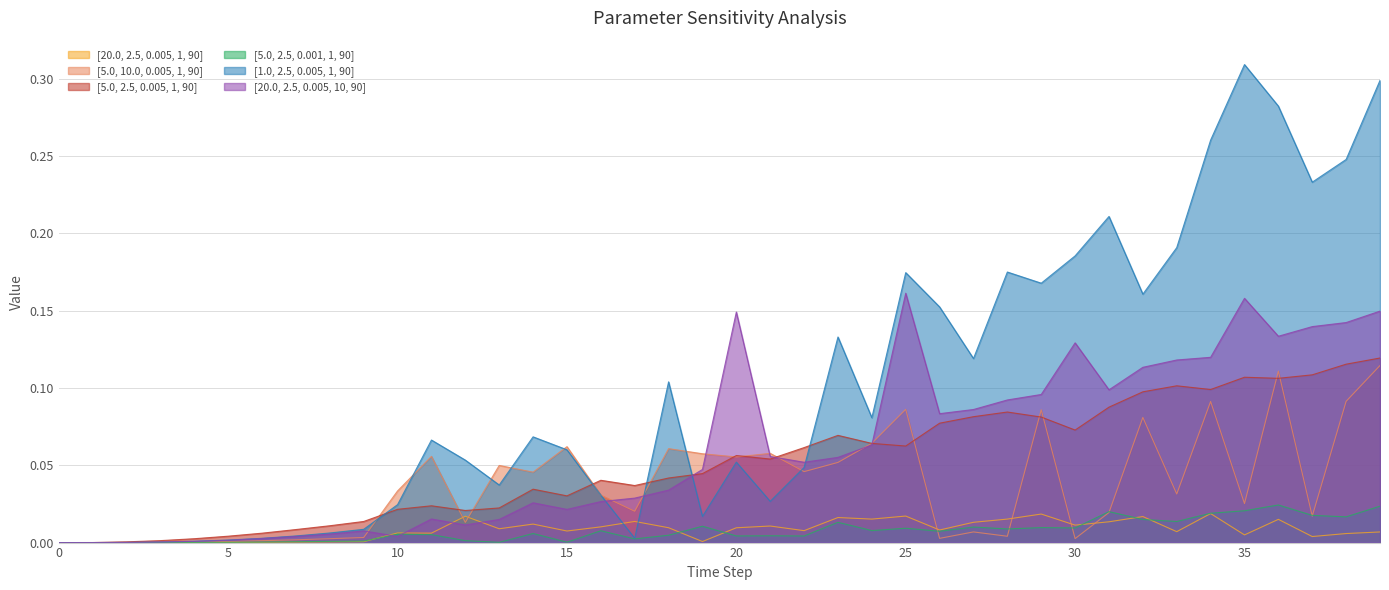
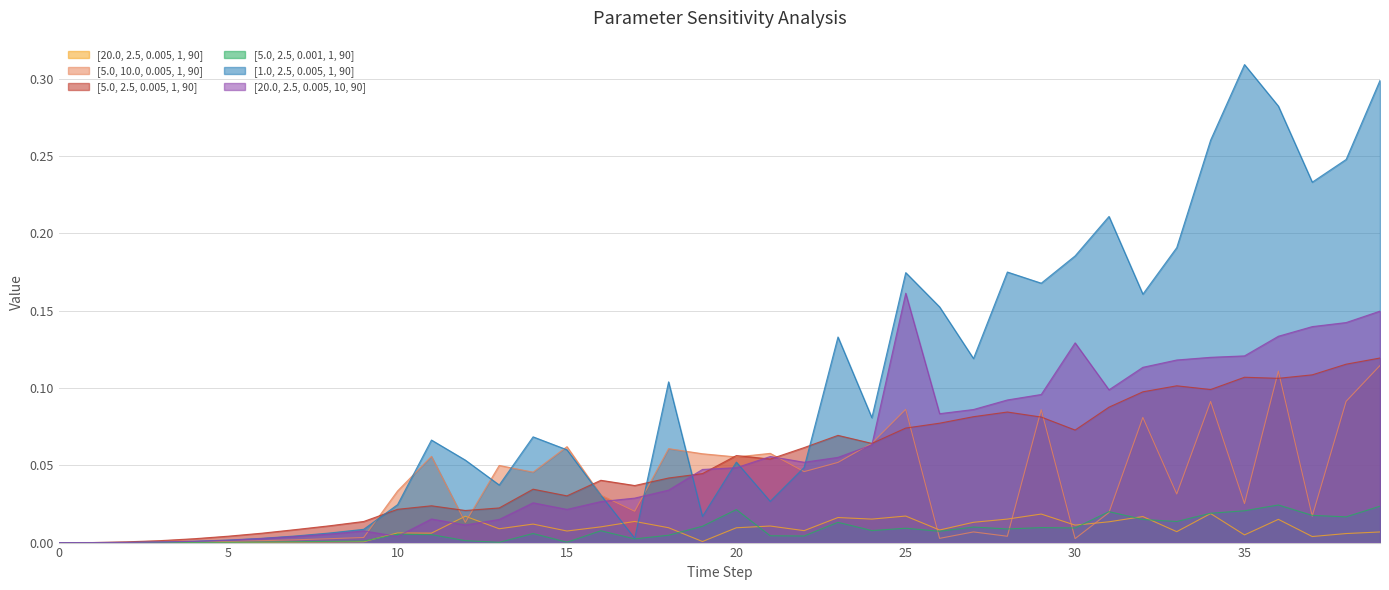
  {
    "[5.0, 2.5, 0.005, 1, 90]": {
      "5": 0.004,
      "10": 0.022,
      "15": 0.030,
-     "25": 0.062,
+     "25": 0.074,
      "30": 0.073,
      "35": 0.107
    },
    "[5.0, 2.5, 0.001, 1, 90]": {
      "15": 0.000,
-     "20": 0.004,
+     "20": 0.021,
      "25": 0.009,
      "30": 0.009,
      "35": 0.021
    },
    "[1.0, 2.5, 0.005, 1, 90]": {
      "10": 0.025,
      "15": 0.060,
      "20": 0.052,
      "25": 0.175,
      "30": 0.185,
      "35": 0.309
    },
    "[20.0, 2.5, 0.005, 10, 90]": {
      "15": 0.021,
-     "20": 0.149,
+     "20": 0.048,
      "25": 0.161,
      "30": 0.129,
-     "35": 0.158
+     "35": 0.121
    }
  }
